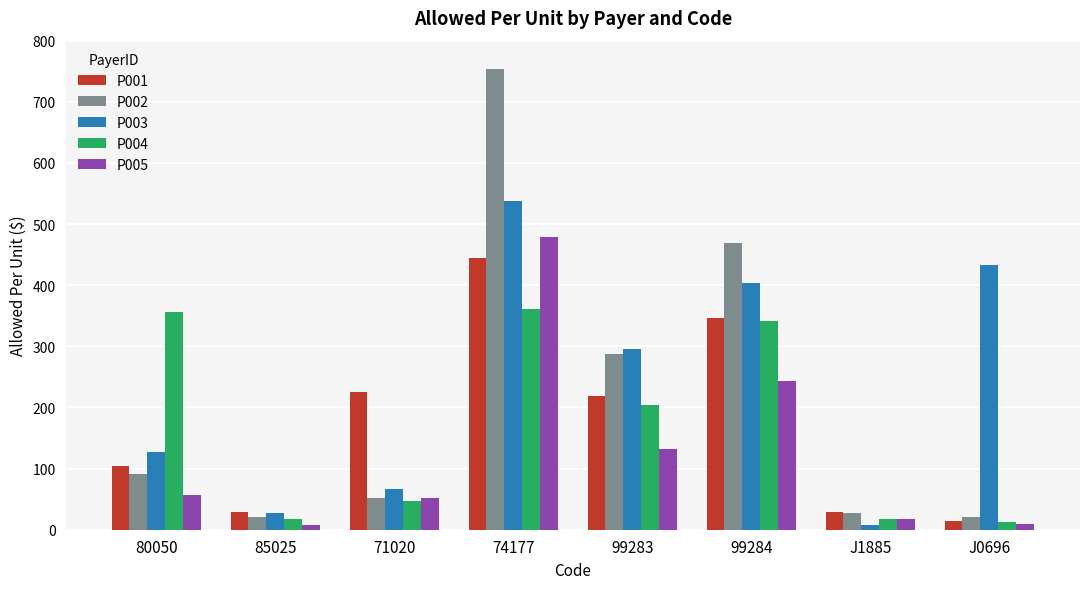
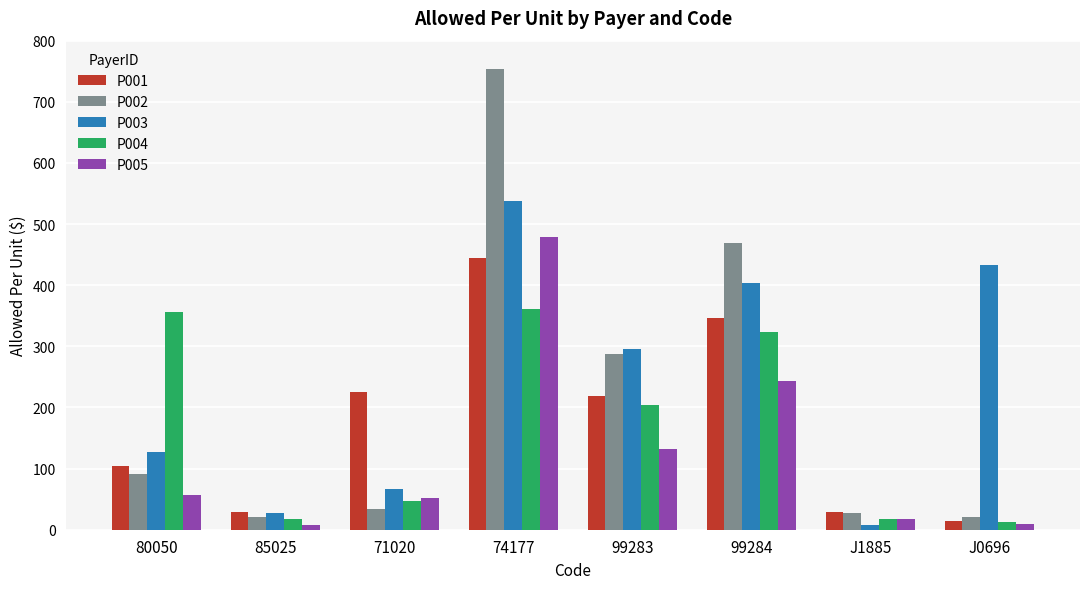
  {
    "P001": {
      "80050": 100,
      "85025": 30,
      "71020": 220,
      "74177": 450,
      "99283": 220,
      "99284": 350,
      "J1885": 30,
      "J0696": 10
    },
    "P002": {
      "80050": 90,
      "85025": 20,
-     "71020": 50,
+     "71020": 30,
      "74177": 750,
      "99283": 290,
      "99284": 470,
      "J1885": 30,
      "J0696": 20
    },
    "P003": {
      "80050": 130,
      "85025": 30,
      "71020": 70,
      "74177": 540,
      "99283": 300,
      "99284": 400,
      "J1885": 10,
      "J0696": 430
    },
    "P004": {
      "80050": 360,
      "85025": 20,
      "71020": 50,
      "74177": 360,
      "99283": 200,
-     "99284": 340,
+     "99284": 320,
      "J1885": 20,
      "J0696": 10
    },
    "P005": {
      "80050": 60,
      "85025": 10,
      "71020": 50,
      "74177": 480,
      "99283": 130,
      "99284": 240,
      "J1885": 20,
      "J0696": 10
    }
  }
